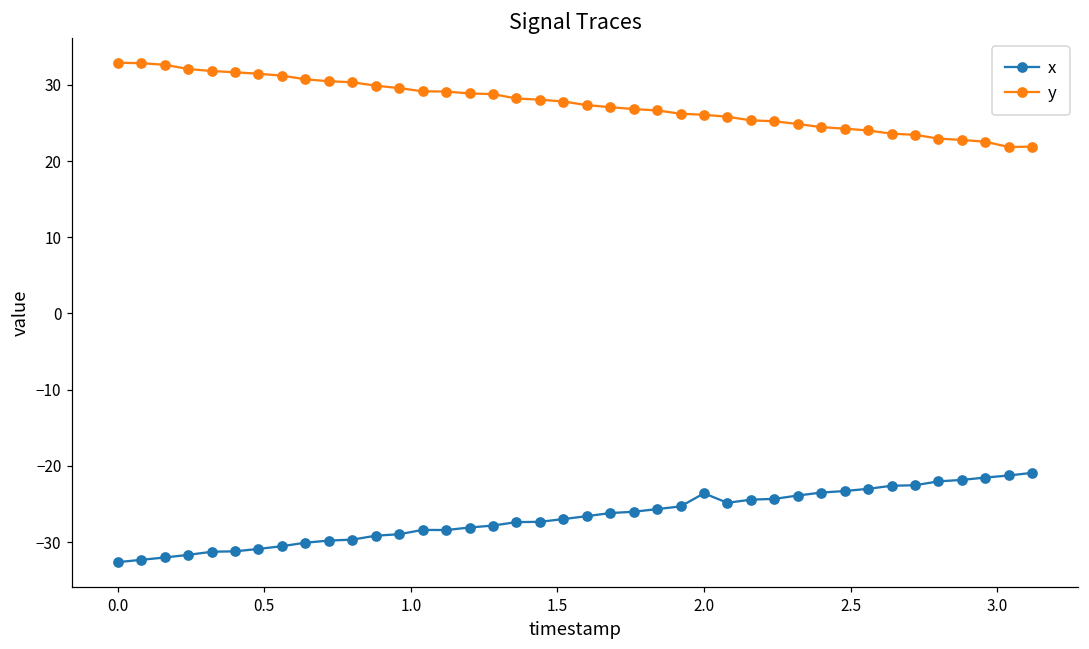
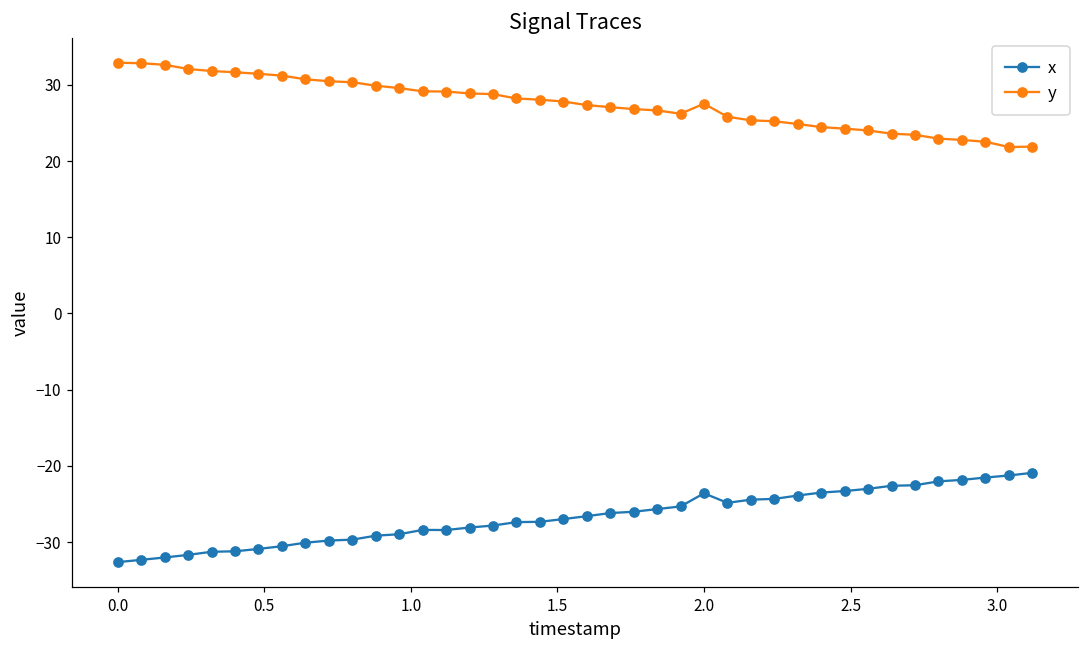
  {
    "x": {
      "0.0": -33,
      "2.0": -24
    },
    "y": {
      "0.0": 33,
-     "2.0": 26
+     "2.0": 28
    }
  }
